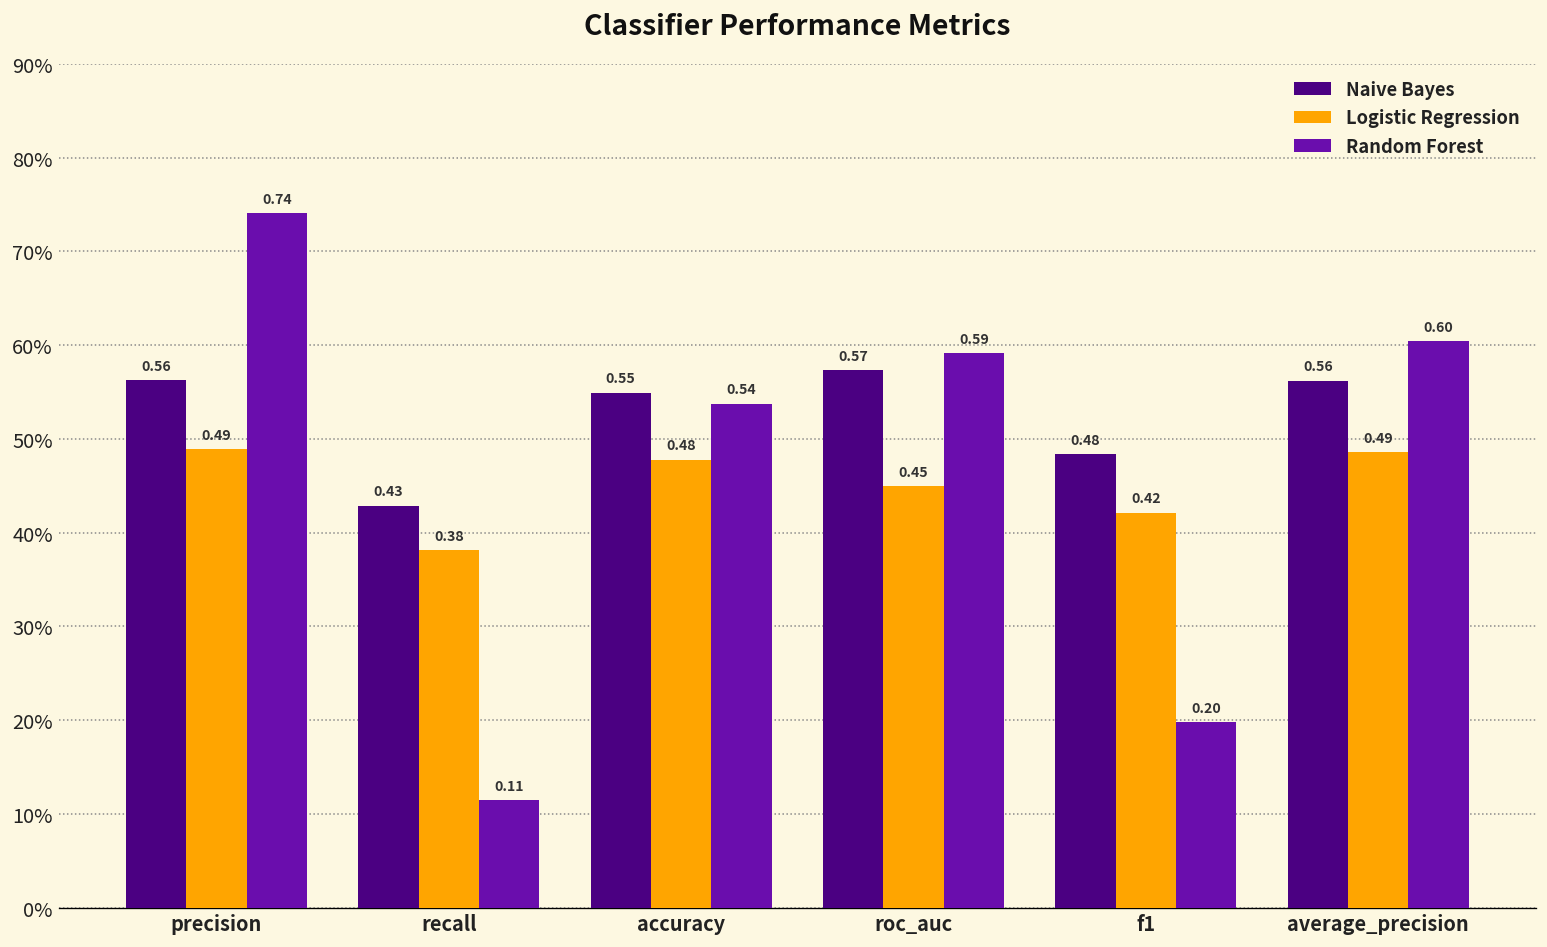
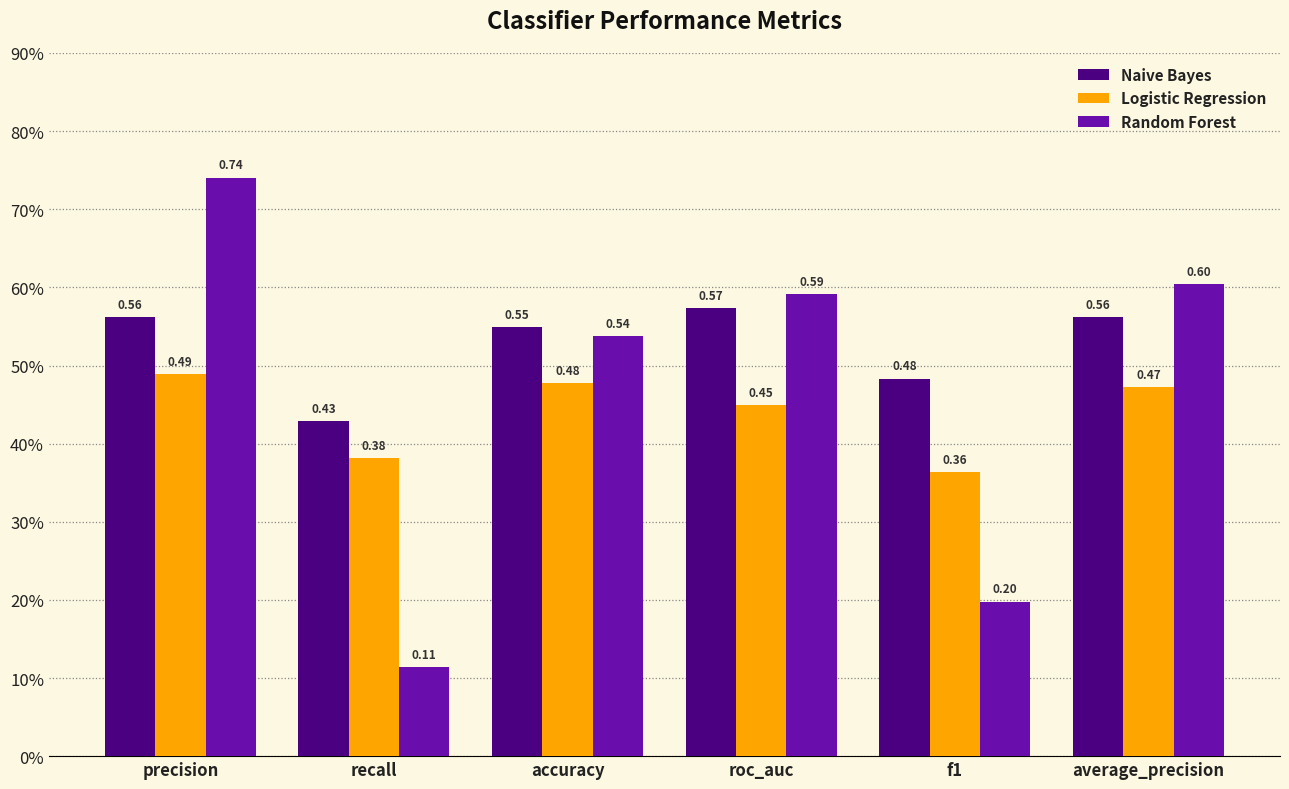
  {
    "Logistic Regression": {
      "precision": 0.49,
      "recall": 0.38,
      "accuracy": 0.48,
      "roc_auc": 0.45,
-     "f1": 0.42,
-     "average_precision": 0.49
+     "f1": 0.36,
+     "average_precision": 0.47
    }
  }
